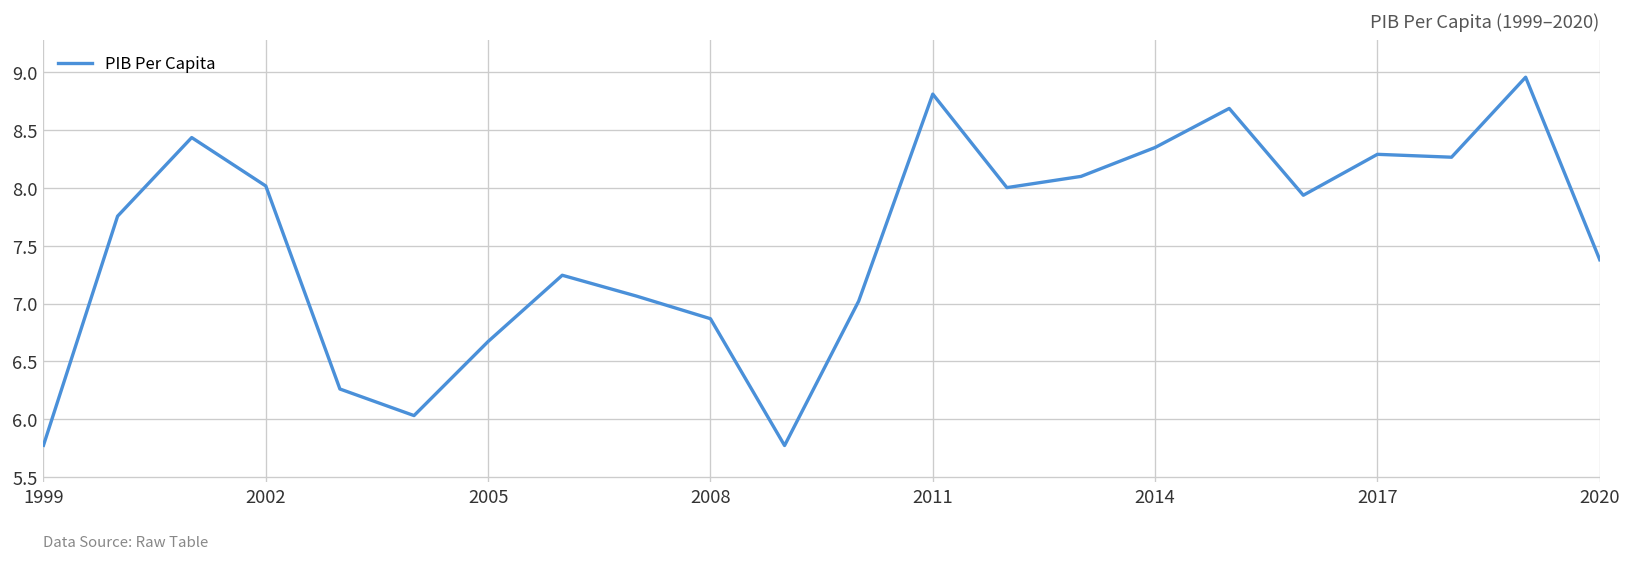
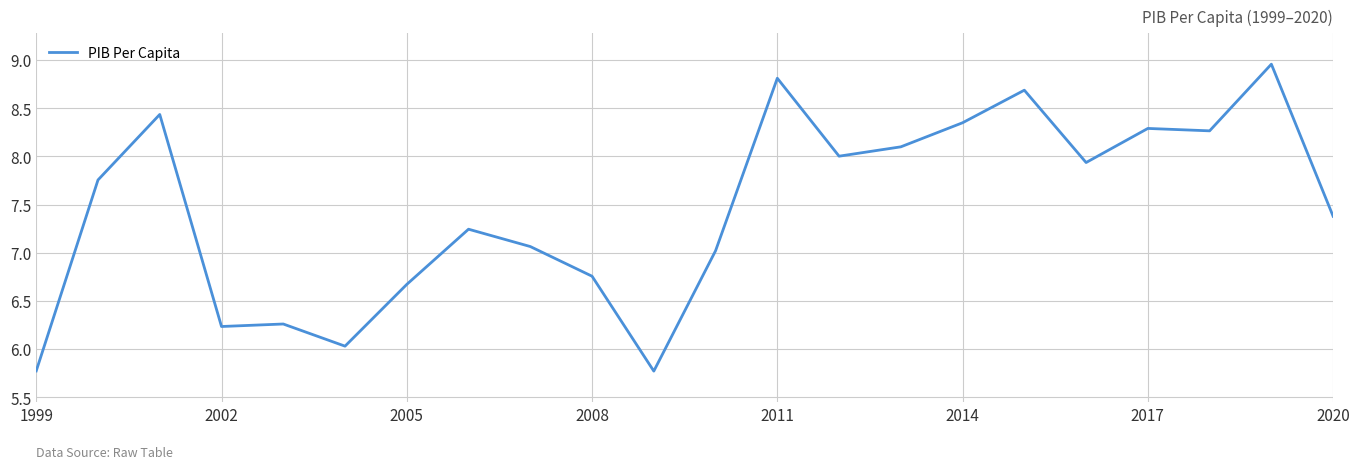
  {
    "1999": 5.8,
-   "2002": 8.0,
+   "2002": 6.2,
    "2005": 6.7,
-   "2008": 6.9,
+   "2008": 6.8,
    "2011": 8.8,
    "2014": 8.4,
    "2017": 8.3,
    "2020": 7.4
  }
